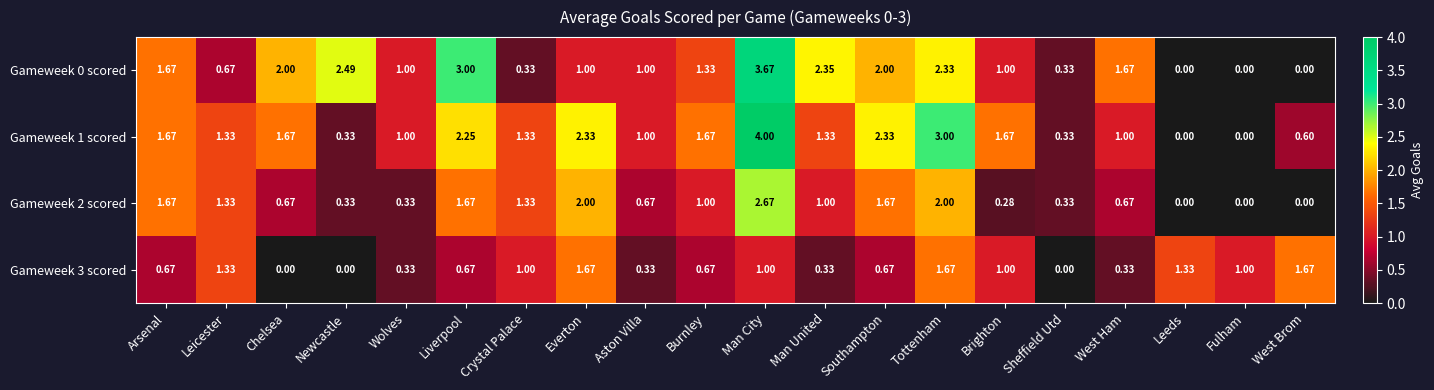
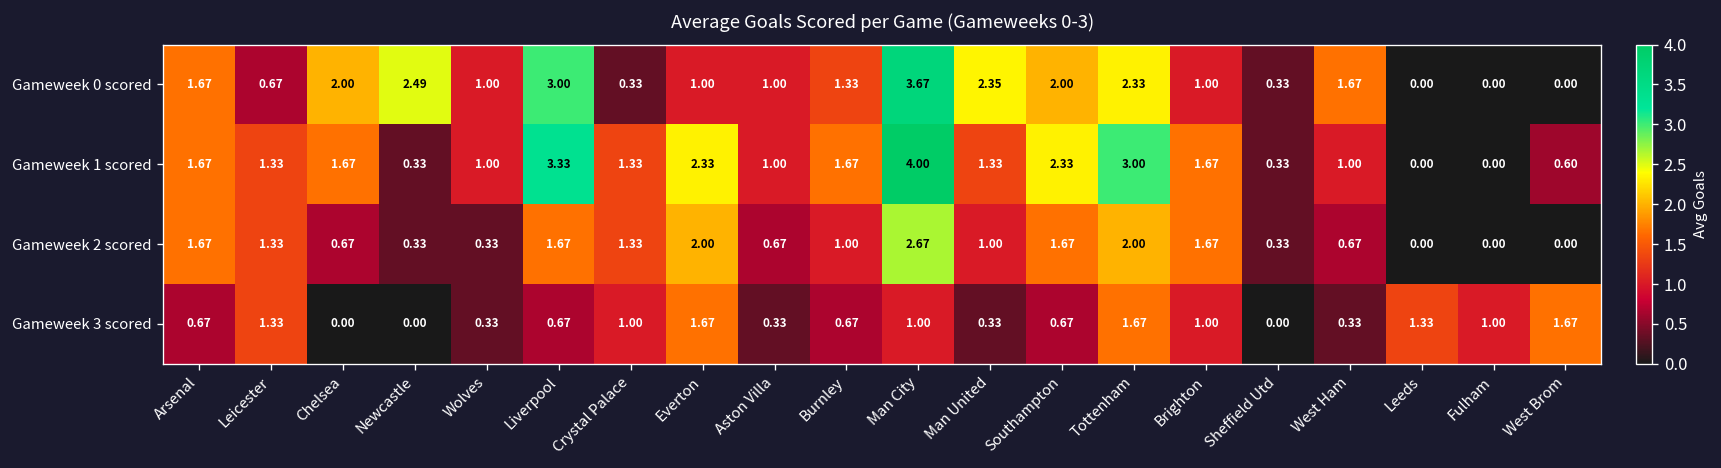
  {
    "Gameweek 0 scored": {
      "Arsenal": 1.67,
      "Leicester": 0.67,
      "Chelsea": 2.00,
      "Newcastle": 2.49,
      "Wolves": 1.00,
      "Liverpool": 3.00,
      "Crystal Palace": 0.33,
      "Everton": 1.00,
      "Aston Villa": 1.00,
      "Burnley": 1.33,
      "Man City": 3.67,
      "Man United": 2.35,
      "Southampton": 2.00,
      "Tottenham": 2.33,
      "Brighton": 1.00,
      "Sheffield Utd": 0.33,
      "West Ham": 1.67,
      "Leeds": 0.00,
      "Fulham": 0.00,
      "West Brom": 0.00
    },
    "Gameweek 1 scored": {
      "Arsenal": 1.67,
      "Leicester": 1.33,
      "Chelsea": 1.67,
      "Newcastle": 0.33,
      "Wolves": 1.00,
-     "Liverpool": 2.25,
+     "Liverpool": 3.33,
      "Crystal Palace": 1.33,
      "Everton": 2.33,
      "Aston Villa": 1.00,
      "Burnley": 1.67,
      "Man City": 4.00,
      "Man United": 1.33,
      "Southampton": 2.33,
      "Tottenham": 3.00,
      "Brighton": 1.67,
      "Sheffield Utd": 0.33,
      "West Ham": 1.00,
      "Leeds": 0.00,
      "Fulham": 0.00,
      "West Brom": 0.60
    },
    "Gameweek 2 scored": {
      "Arsenal": 1.67,
      "Leicester": 1.33,
      "Chelsea": 0.67,
      "Newcastle": 0.33,
      "Wolves": 0.33,
      "Liverpool": 1.67,
      "Crystal Palace": 1.33,
      "Everton": 2.00,
      "Aston Villa": 0.67,
      "Burnley": 1.00,
      "Man City": 2.67,
      "Man United": 1.00,
      "Southampton": 1.67,
      "Tottenham": 2.00,
-     "Brighton": 0.28,
+     "Brighton": 1.67,
      "Sheffield Utd": 0.33,
      "West Ham": 0.67,
      "Leeds": 0.00,
      "Fulham": 0.00,
      "West Brom": 0.00
    },
    "Gameweek 3 scored": {
      "Arsenal": 0.67,
      "Leicester": 1.33,
      "Chelsea": 0.00,
      "Newcastle": 0.00,
      "Wolves": 0.33,
      "Liverpool": 0.67,
      "Crystal Palace": 1.00,
      "Everton": 1.67,
      "Aston Villa": 0.33,
      "Burnley": 0.67,
      "Man City": 1.00,
      "Man United": 0.33,
      "Southampton": 0.67,
      "Tottenham": 1.67,
      "Brighton": 1.00,
      "Sheffield Utd": 0.00,
      "West Ham": 0.33,
      "Leeds": 1.33,
      "Fulham": 1.00,
      "West Brom": 1.67
    }
  }
